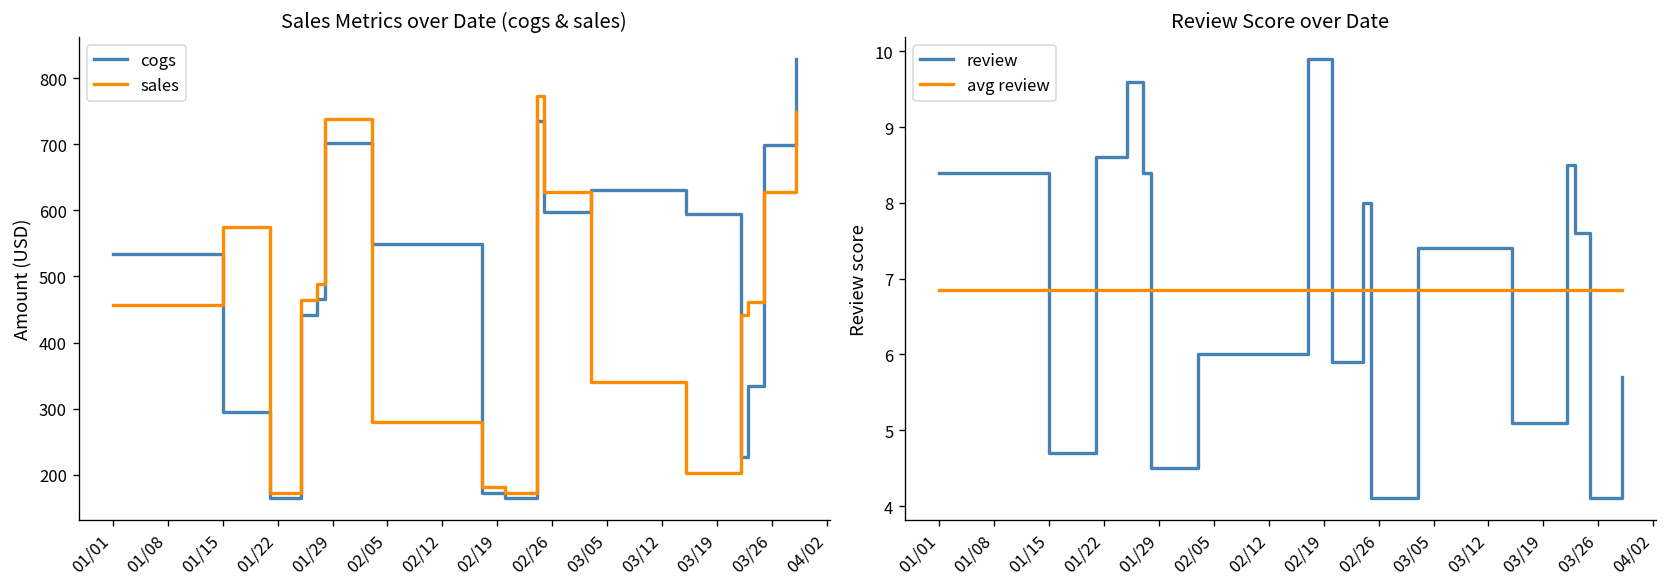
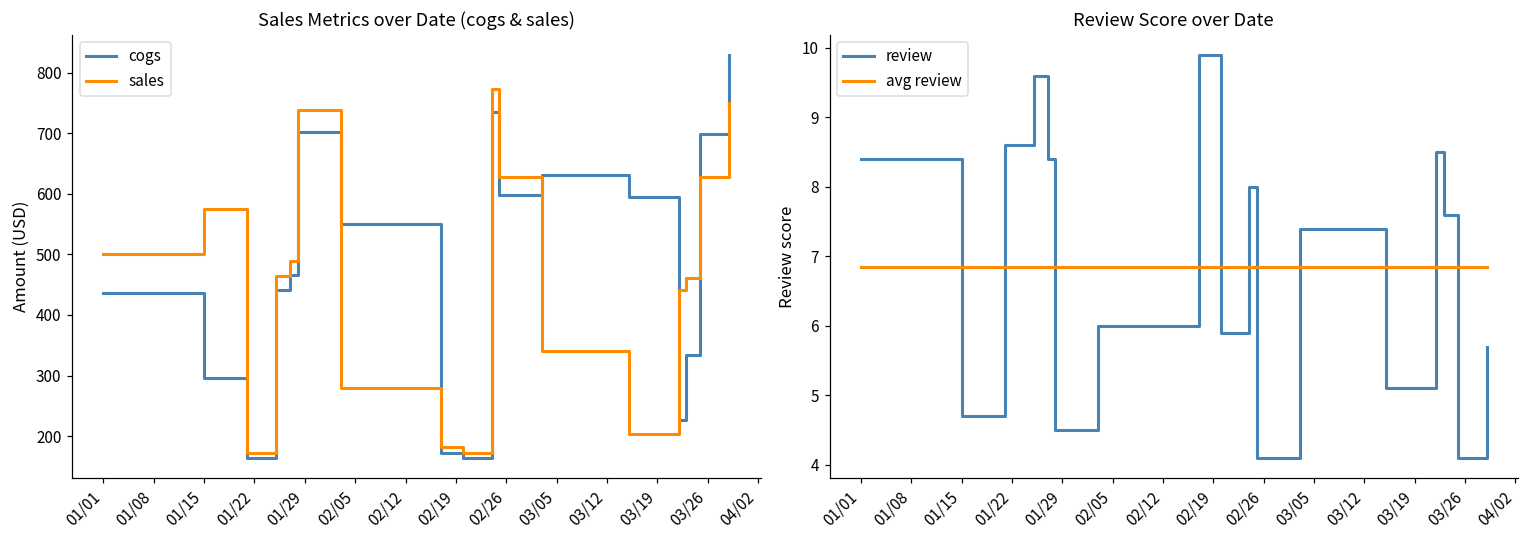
  {
    "Sales Metrics over Date (cogs & sales)": {
      "cogs": {
-       "01/01": 530,
+       "01/01": 440,
        "01/15": 300
      },
      "sales": {
-       "01/01": 460,
+       "01/01": 500,
        "01/15": 580
      }
    },
    "Review Score over Date": {
      "review": {
        "01/01": 8.4,
        "01/15": 4.7
      },
      "avg review": {
        "01/01": 6.9,
        "01/15": 6.9
      }
    }
  }
